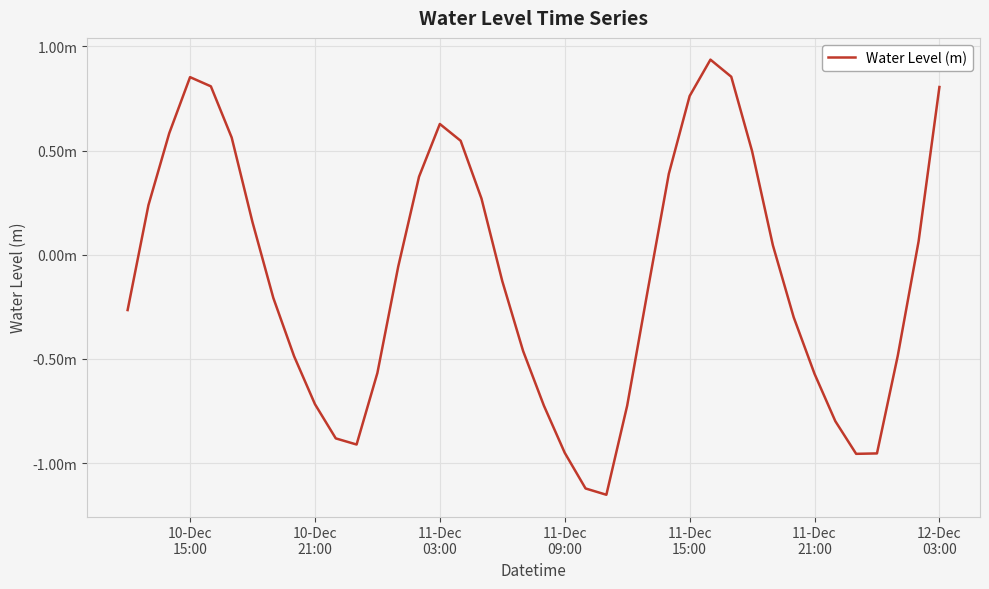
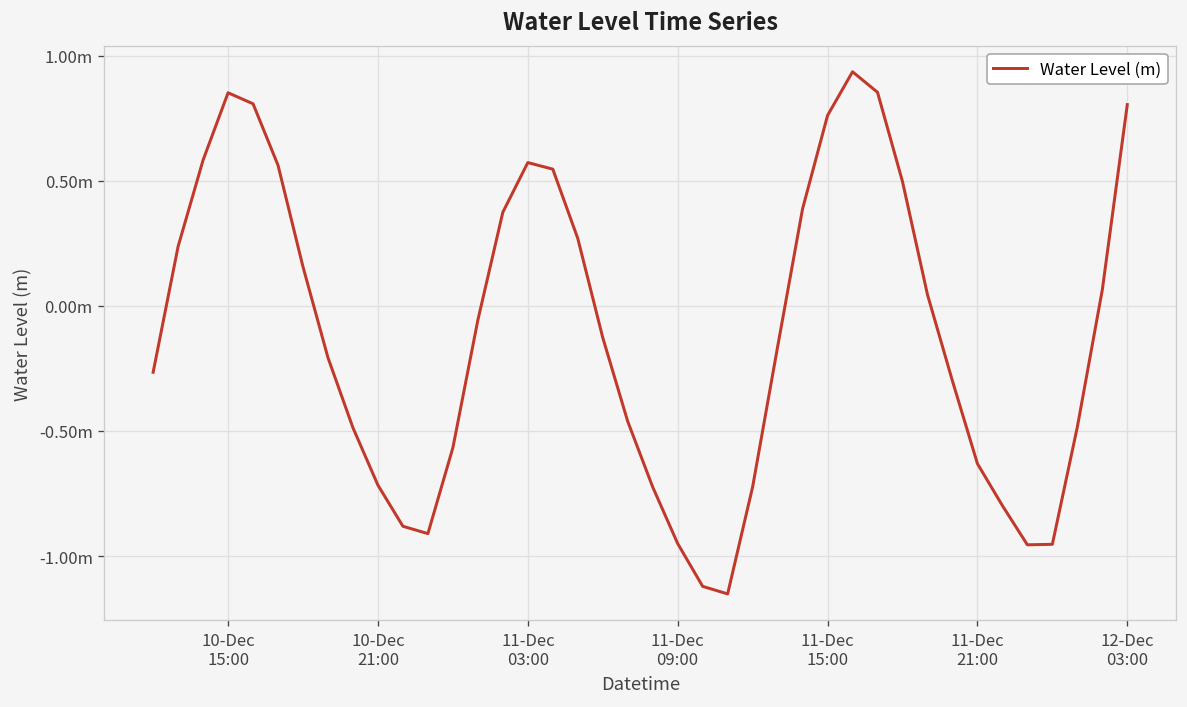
  {
    "10-Dec 15:00": "0.85m",
    "10-Dec 21:00": "-0.72m",
-   "11-Dec 03:00": "0.63m",
+   "11-Dec 03:00": "0.57m",
    "11-Dec 09:00": "-0.95m",
    "11-Dec 15:00": "0.76m",
-   "11-Dec 21:00": "-0.57m",
+   "11-Dec 21:00": "-0.63m",
    "12-Dec 03:00": "0.80m"
  }
